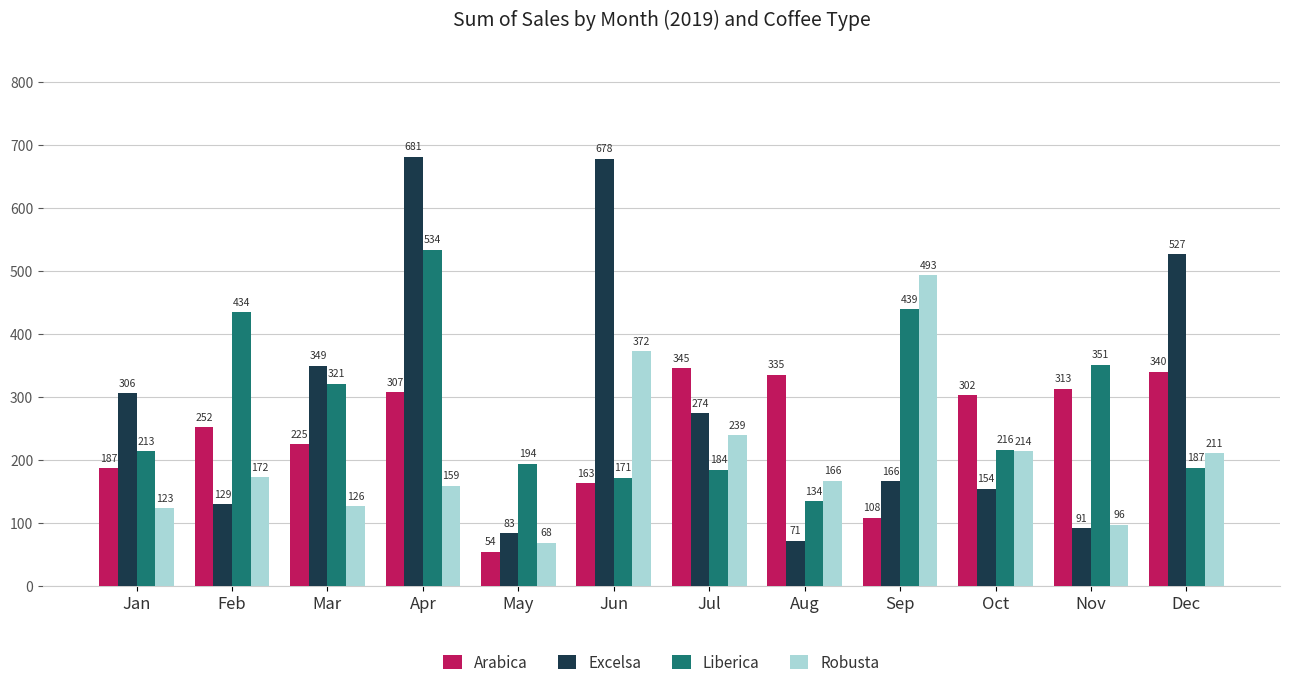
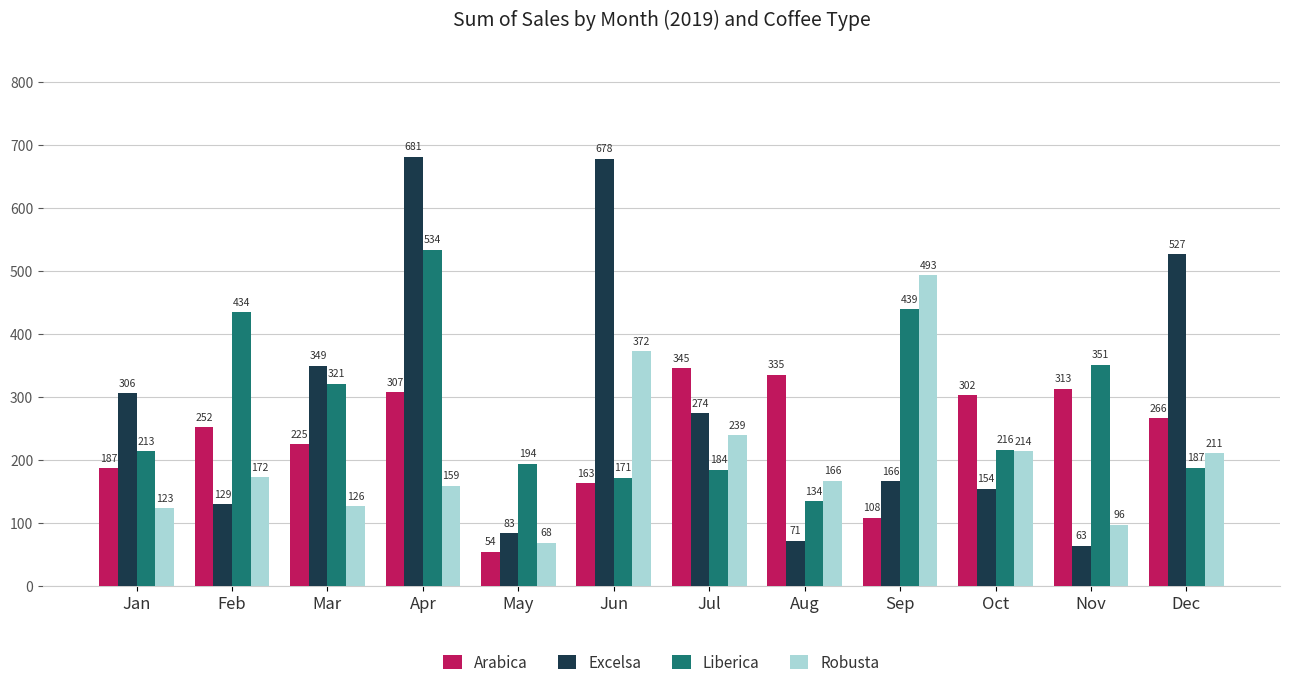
  {
    "Arabica": {
      "Jan": 187,
      "Feb": 252,
      "Mar": 225,
      "Apr": 307,
      "May": 54,
      "Jun": 163,
      "Jul": 345,
      "Aug": 335,
      "Sep": 108,
      "Oct": 302,
      "Nov": 313,
-     "Dec": 340
+     "Dec": 266
    },
    "Excelsa": {
      "Jan": 306,
      "Feb": 129,
      "Mar": 349,
      "Apr": 681,
      "May": 83,
      "Jun": 678,
      "Jul": 274,
      "Aug": 71,
      "Sep": 166,
      "Oct": 154,
-     "Nov": 91,
+     "Nov": 63,
      "Dec": 527
    },
    "Liberica": {
      "Jan": 213,
      "Feb": 434,
      "Mar": 321,
      "Apr": 534,
      "May": 194,
      "Jun": 171,
      "Jul": 184,
      "Aug": 134,
      "Sep": 439,
      "Oct": 216,
      "Nov": 351,
      "Dec": 187
    },
    "Robusta": {
      "Jan": 123,
      "Feb": 172,
      "Mar": 126,
      "Apr": 159,
      "May": 68,
      "Jun": 372,
      "Jul": 239,
      "Aug": 166,
      "Sep": 493,
      "Oct": 214,
      "Nov": 96,
      "Dec": 211
    }
  }
